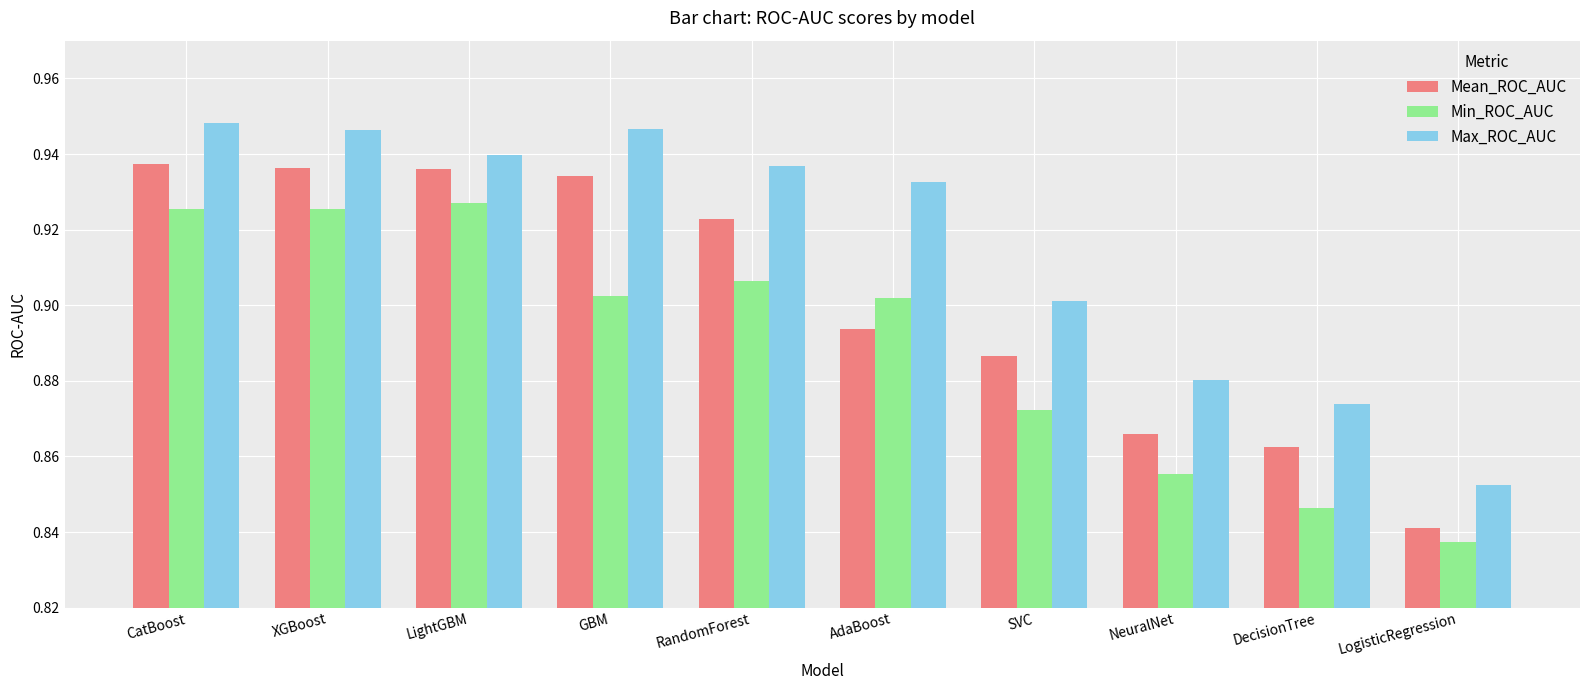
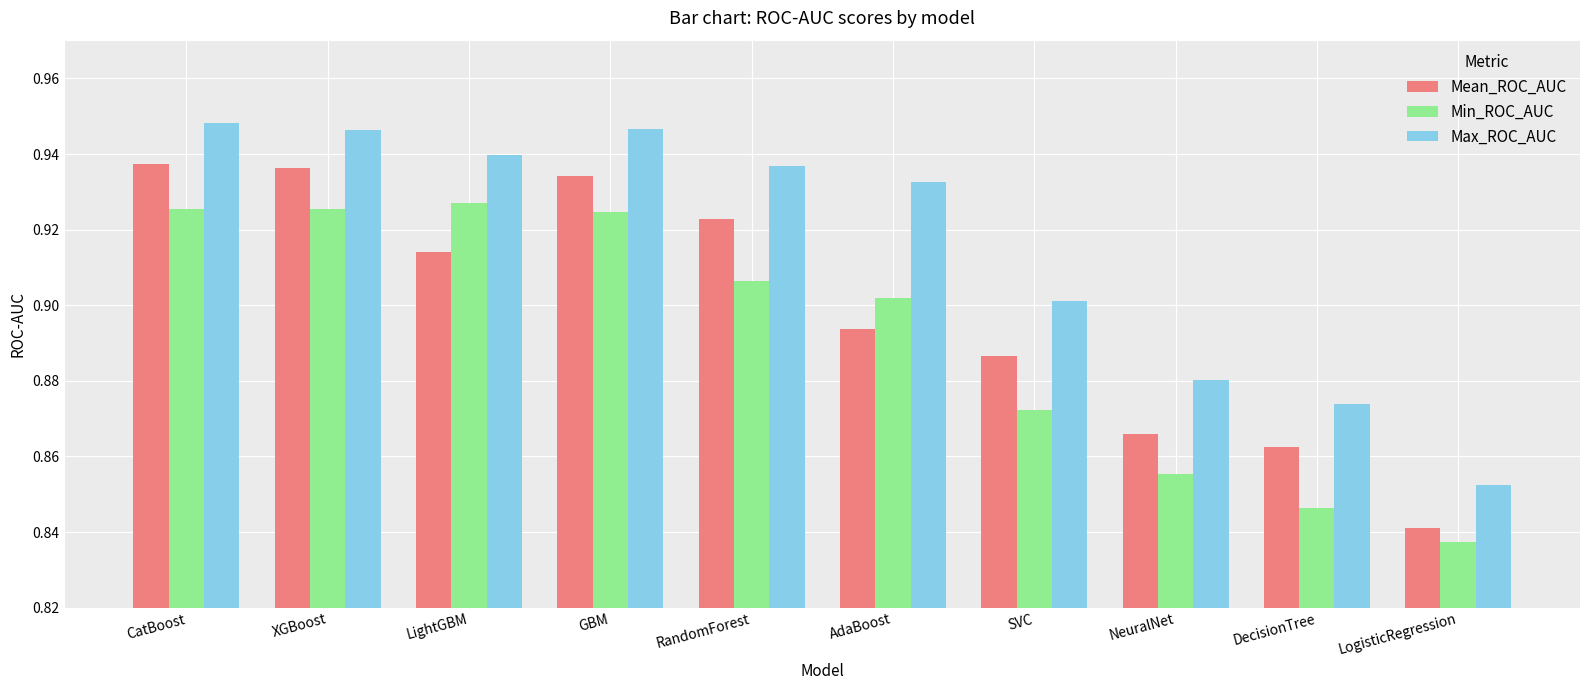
  {
    "Mean_ROC_AUC": {
      "CatBoost": 0.937,
      "XGBoost": 0.936,
-     "LightGBM": 0.936,
+     "LightGBM": 0.914,
      "GBM": 0.934,
      "RandomForest": 0.923,
      "AdaBoost": 0.894,
      "SVC": 0.887,
      "NeuralNet": 0.866,
      "DecisionTree": 0.862,
      "LogisticRegression": 0.841
    },
    "Min_ROC_AUC": {
      "CatBoost": 0.925,
      "XGBoost": 0.925,
      "LightGBM": 0.927,
-     "GBM": 0.902,
+     "GBM": 0.925,
      "RandomForest": 0.907,
      "AdaBoost": 0.902,
      "SVC": 0.872,
      "NeuralNet": 0.855,
      "DecisionTree": 0.846,
      "LogisticRegression": 0.837
    },
    "Max_ROC_AUC": {
      "CatBoost": 0.948,
      "XGBoost": 0.946,
      "LightGBM": 0.940,
      "GBM": 0.947,
      "RandomForest": 0.937,
      "AdaBoost": 0.933,
      "SVC": 0.901,
      "NeuralNet": 0.880,
      "DecisionTree": 0.874,
      "LogisticRegression": 0.853
    }
  }
